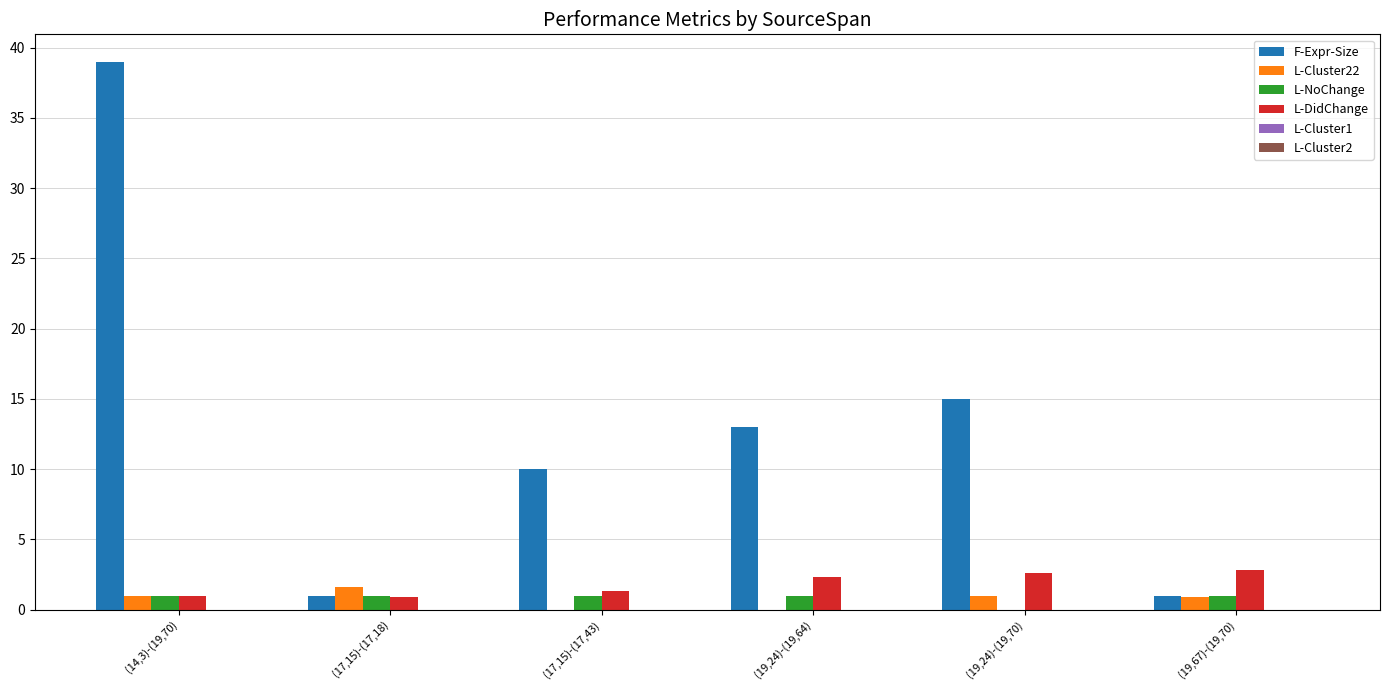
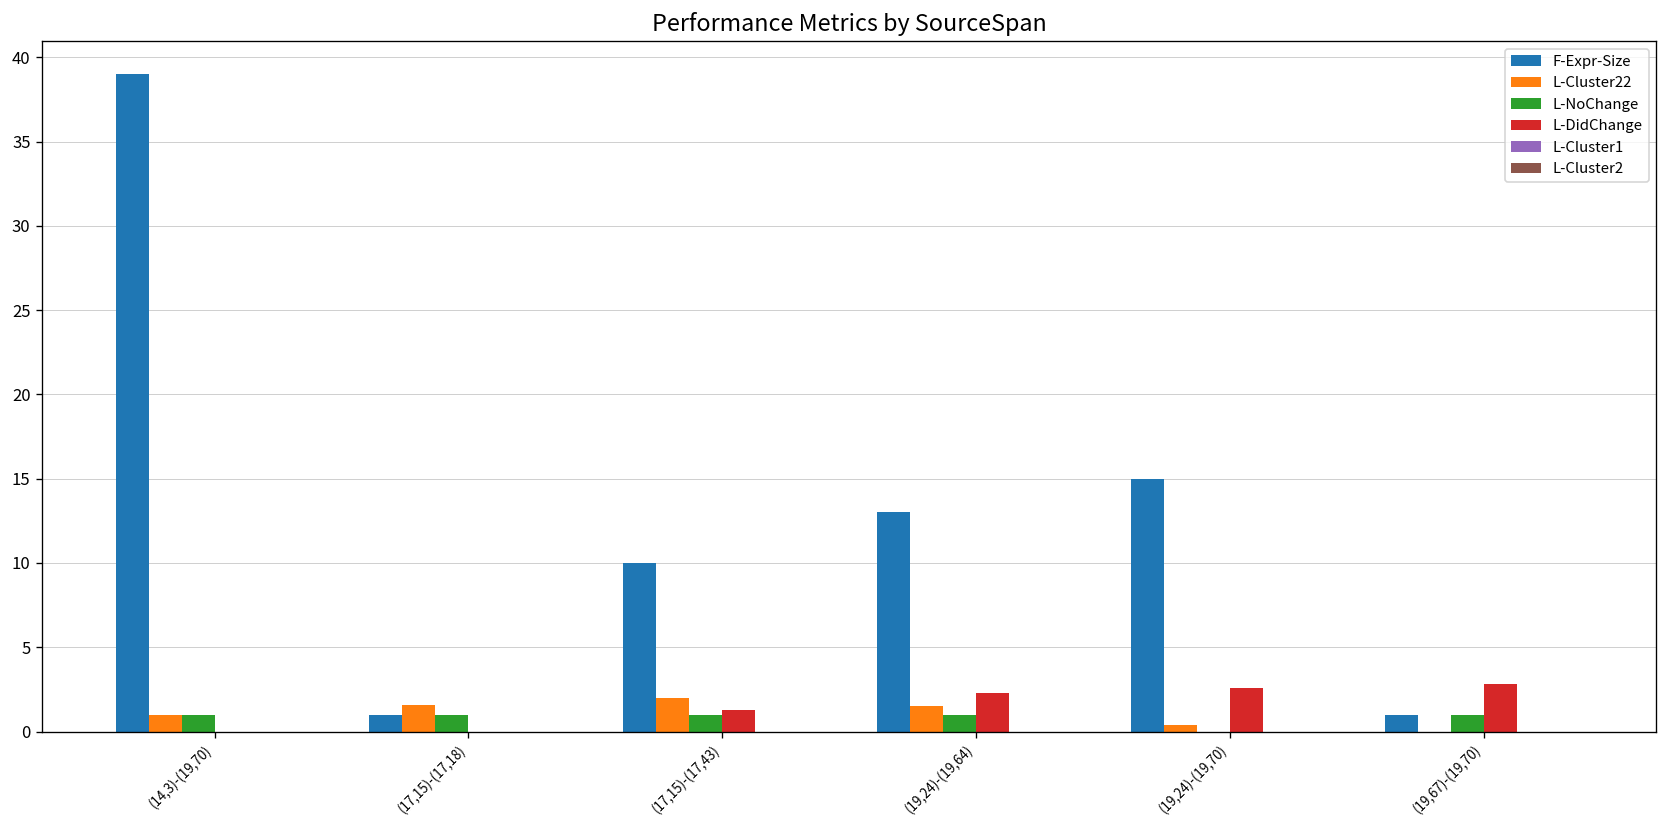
  {
    "F-Expr-Size": {
      "(14,3)-(19,70)": 39.0,
      "(17,15)-(17,18)": 1.0,
      "(17,15)-(17,43)": 10.0,
      "(19,24)-(19,64)": 13.0,
      "(19,24)-(19,70)": 15.0,
      "(19,67)-(19,70)": 1.0
    },
    "L-Cluster22": {
      "(14,3)-(19,70)": 1.0,
      "(17,15)-(17,18)": 1.6,
-     "(17,15)-(17,43)": 0,
-     "(19,24)-(19,64)": 0.0,
-     "(19,24)-(19,70)": 1.0,
-     "(19,67)-(19,70)": 0.9
+     "(17,15)-(17,43)": 2,
+     "(19,24)-(19,64)": 1.5,
+     "(19,24)-(19,70)": 0.4,
+     "(19,67)-(19,70)": 0.0
    },
    "L-NoChange": {
      "(14,3)-(19,70)": 1.0,
      "(17,15)-(17,18)": 1.0,
      "(17,15)-(17,43)": 1.0,
      "(19,24)-(19,64)": 1.0,
      "(19,24)-(19,70)": 0.0,
      "(19,67)-(19,70)": 1.0
    },
    "L-DidChange": {
-     "(14,3)-(19,70)": 1,
-     "(17,15)-(17,18)": 0.9,
+     "(14,3)-(19,70)": 0,
+     "(17,15)-(17,18)": 0.0,
      "(17,15)-(17,43)": 1.3,
      "(19,24)-(19,64)": 2.3,
      "(19,24)-(19,70)": 2.6,
      "(19,67)-(19,70)": 2.8
    },
    "L-Cluster1": {
      "(14,3)-(19,70)": 0.0,
      "(17,15)-(17,18)": 0.0,
      "(17,15)-(17,43)": 0.0,
      "(19,24)-(19,64)": 0.0,
      "(19,24)-(19,70)": 0.0,
      "(19,67)-(19,70)": 0.0
    },
    "L-Cluster2": {
      "(14,3)-(19,70)": 0.0,
      "(17,15)-(17,18)": 0.0,
      "(17,15)-(17,43)": 0.0,
      "(19,24)-(19,64)": 0.0,
      "(19,24)-(19,70)": 0.0,
      "(19,67)-(19,70)": 0.0
    }
  }
